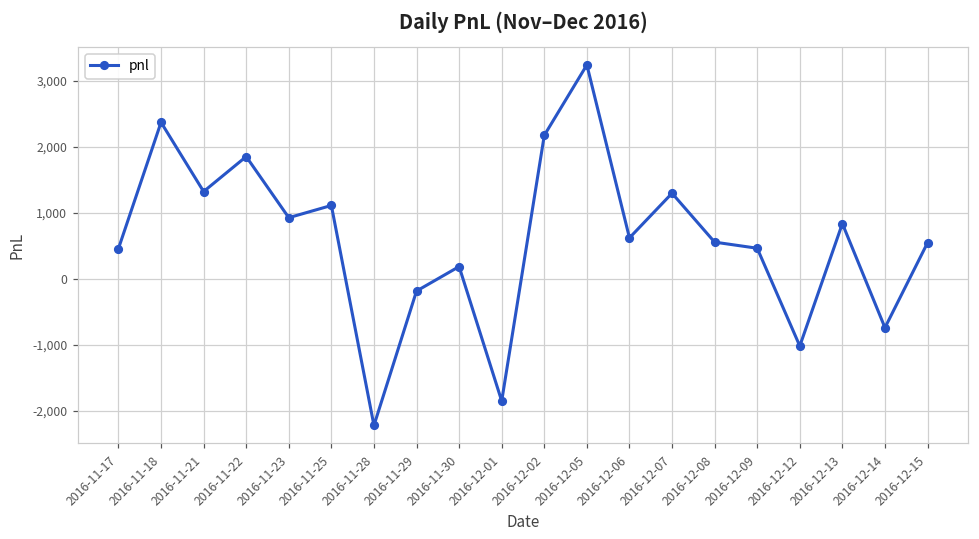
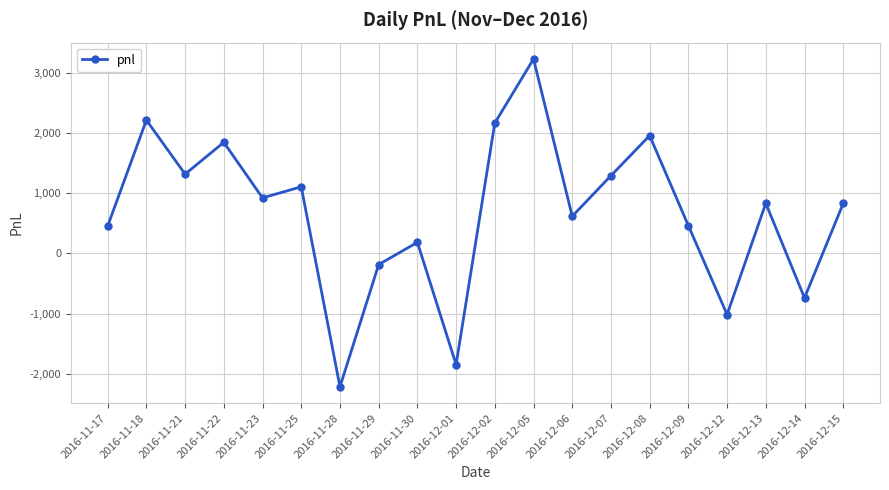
  {
    "2016-11-17": "500",
-   "2016-11-18": "2,400",
+   "2016-11-18": "2,200",
    "2016-11-21": "1,300",
    "2016-11-22": "1,900",
    "2016-11-23": "900",
    "2016-11-25": "1,100",
    "2016-11-28": "-2,200",
    "2016-11-29": "-200",
    "2016-11-30": "200",
    "2016-12-01": "-1,900",
    "2016-12-02": "2,200",
    "2016-12-05": "3,200",
    "2016-12-06": "600",
    "2016-12-07": "1,300",
-   "2016-12-08": "600",
+   "2016-12-08": "2,000",
    "2016-12-09": "500",
    "2016-12-12": "-1,000",
    "2016-12-13": "800",
    "2016-12-14": "-700",
-   "2016-12-15": "500"
+   "2016-12-15": "800"
  }
